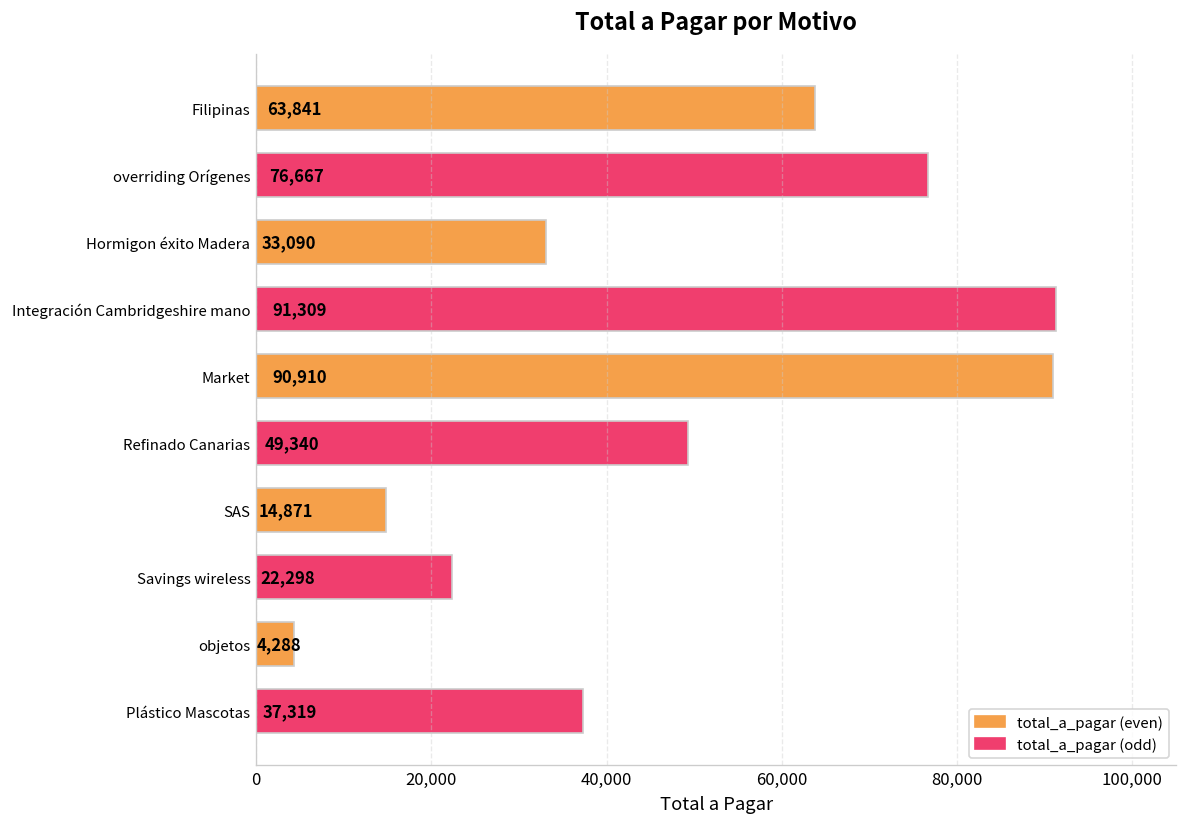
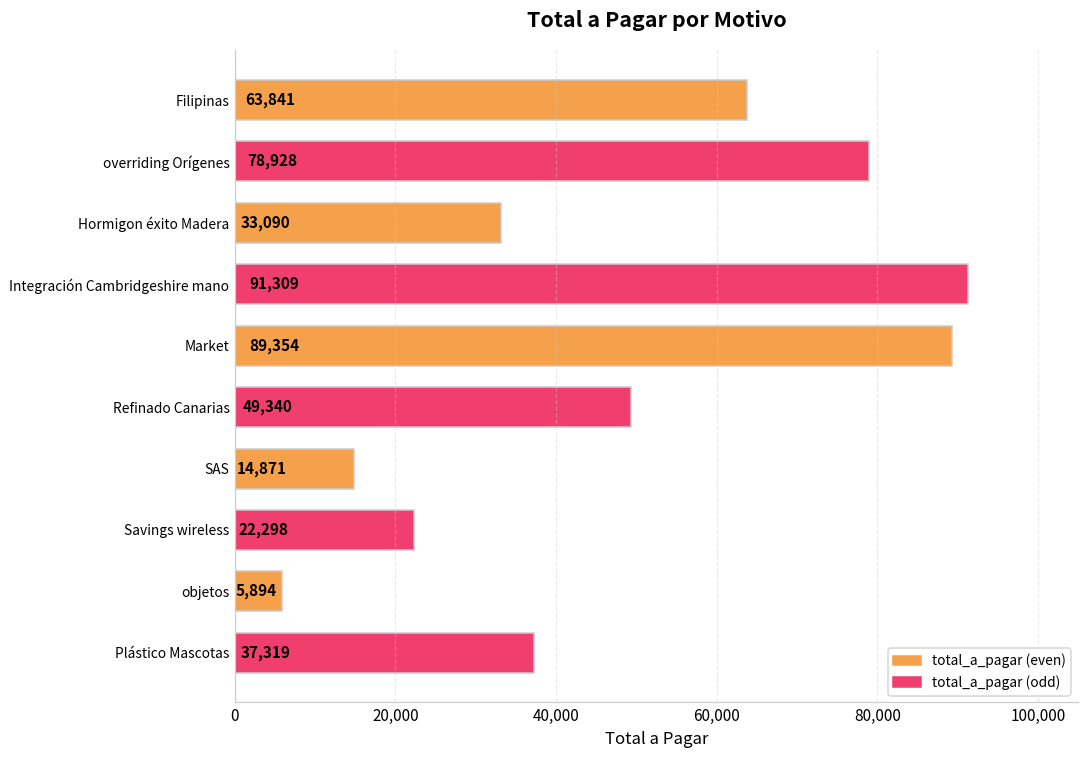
  {
    "Filipinas": "63,841",
-   "overriding Orígenes": "76,667",
+   "overriding Orígenes": "78,928",
    "Hormigon éxito Madera": "33,090",
    "Integración Cambridgeshire mano": "91,309",
-   "Market": "90,910",
+   "Market": "89,354",
    "Refinado Canarias": "49,340",
    "SAS": "14,871",
    "Savings wireless": "22,298",
-   "objetos": "4,288",
+   "objetos": "5,894",
    "Plástico Mascotas": "37,319"
  }
